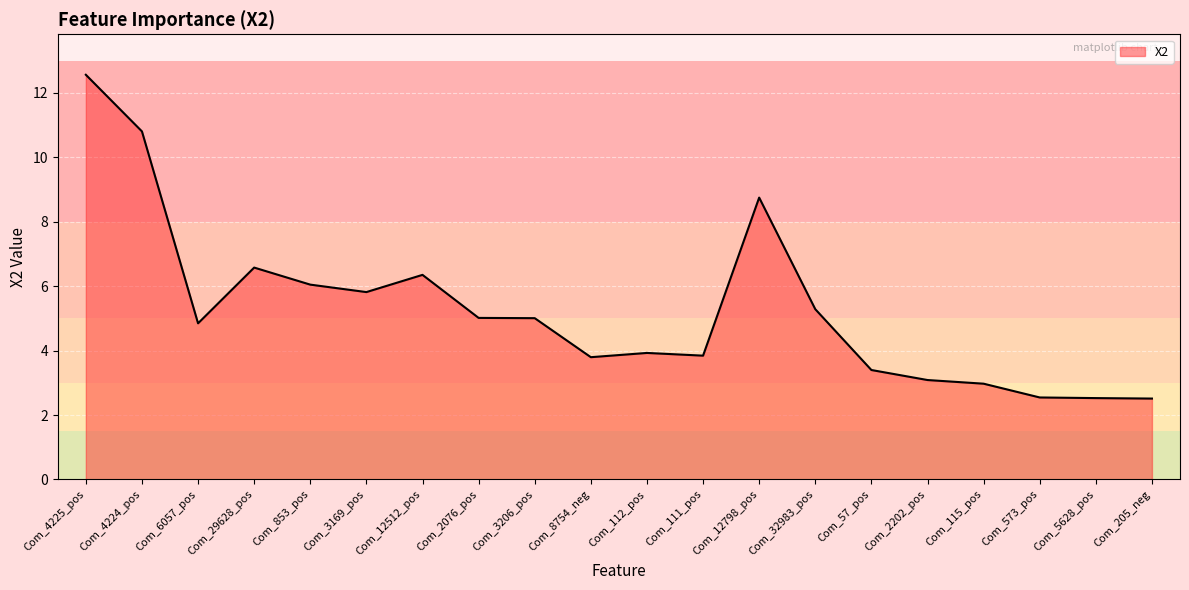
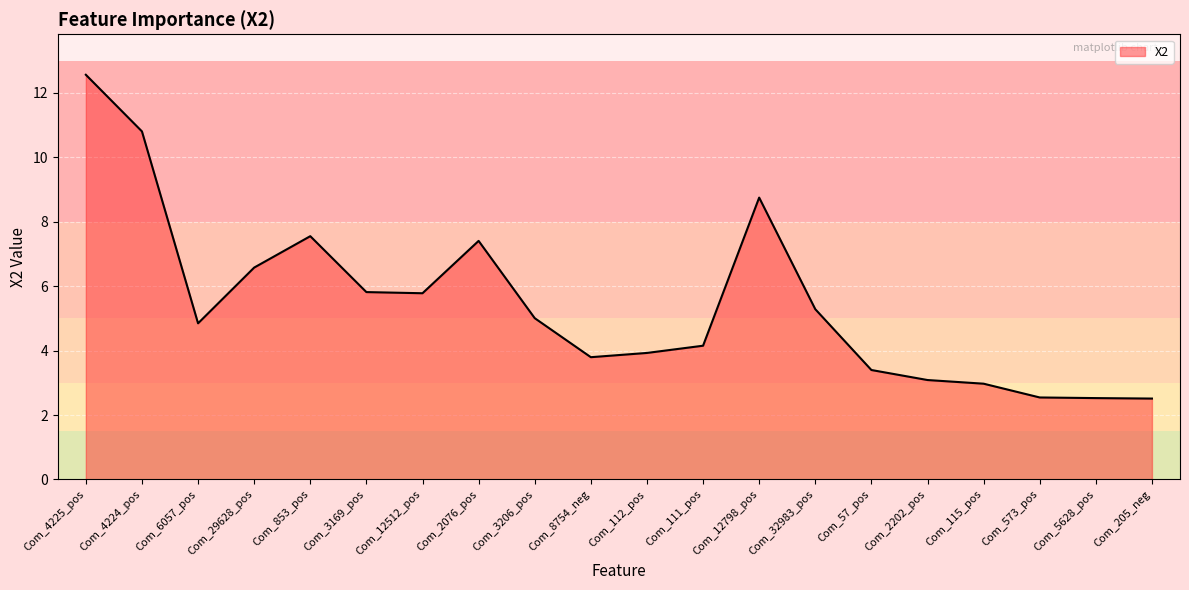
  {
    "Com_4225_pos": 12.6,
    "Com_4224_pos": 10.8,
    "Com_6057_pos": 4.8,
    "Com_29628_pos": 6.6,
-   "Com_853_pos": 6.0,
+   "Com_853_pos": 7.5,
    "Com_3169_pos": 5.8,
-   "Com_12512_pos": 6.3,
-   "Com_2076_pos": 5.0,
+   "Com_12512_pos": 5.8,
+   "Com_2076_pos": 7.4,
    "Com_3206_pos": 5.0,
    "Com_8754_neg": 3.8,
    "Com_112_pos": 3.9,
-   "Com_111_pos": 3.8,
+   "Com_111_pos": 4.2,
    "Com_12798_pos": 8.7,
    "Com_32983_pos": 5.3,
    "Com_57_pos": 3.4,
    "Com_2202_pos": 3.1,
    "Com_115_pos": 3.0,
    "Com_573_pos": 2.5,
    "Com_5628_pos": 2.5,
    "Com_205_neg": 2.5
  }
